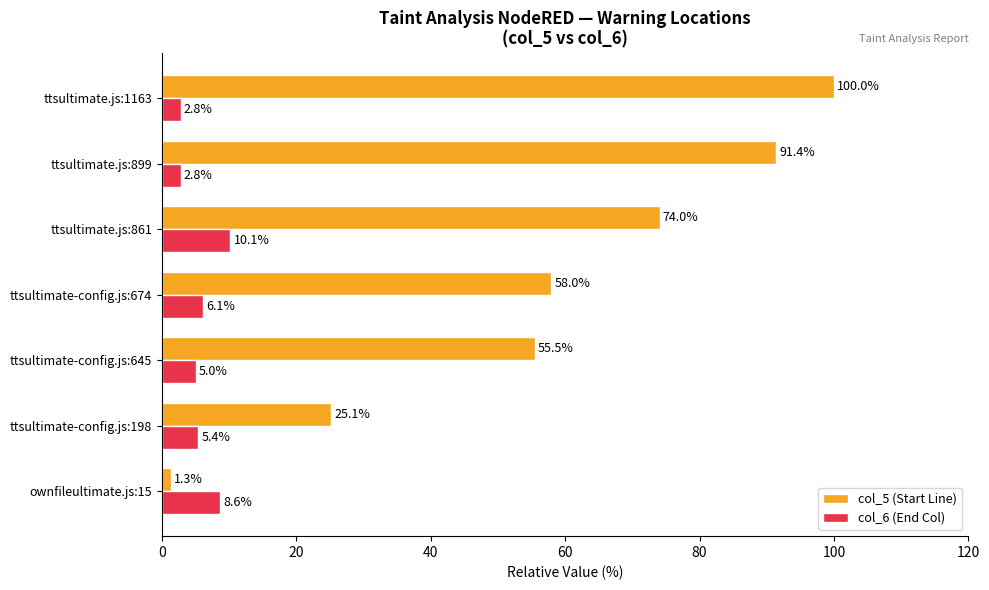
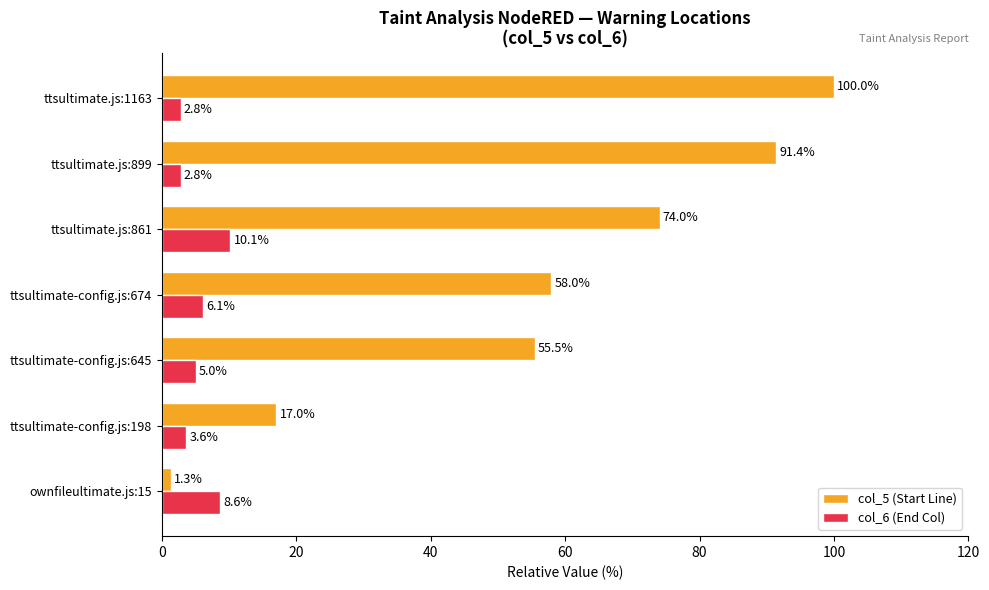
  {
    "col_5 (Start Line)": {
      "ttsultimate.js:1163": "100.0%",
      "ttsultimate.js:899": "91.4%",
      "ttsultimate.js:861": "74.0%",
      "ttsultimate-config.js:674": "58.0%",
      "ttsultimate-config.js:645": "55.5%",
-     "ttsultimate-config.js:198": "25.1%",
+     "ttsultimate-config.js:198": "17.0%",
      "ownfileultimate.js:15": "1.3%"
    },
    "col_6 (End Col)": {
      "ttsultimate.js:1163": "2.8%",
      "ttsultimate.js:899": "2.8%",
      "ttsultimate.js:861": "10.1%",
      "ttsultimate-config.js:674": "6.1%",
      "ttsultimate-config.js:645": "5.0%",
-     "ttsultimate-config.js:198": "5.4%",
+     "ttsultimate-config.js:198": "3.6%",
      "ownfileultimate.js:15": "8.6%"
    }
  }
